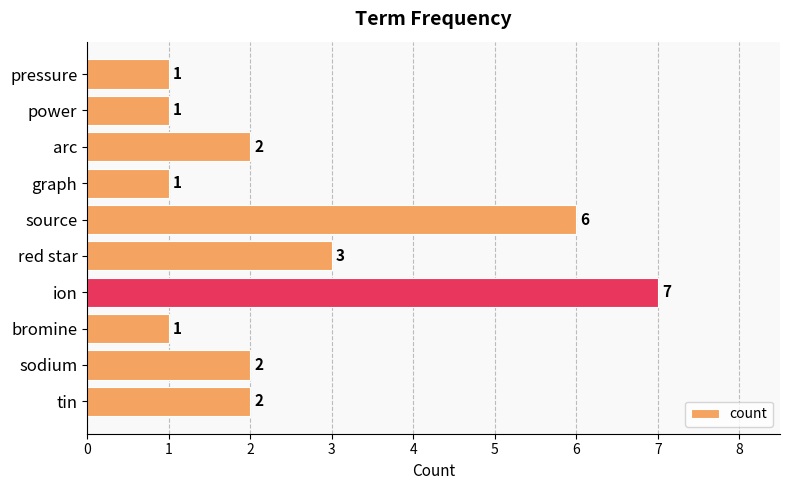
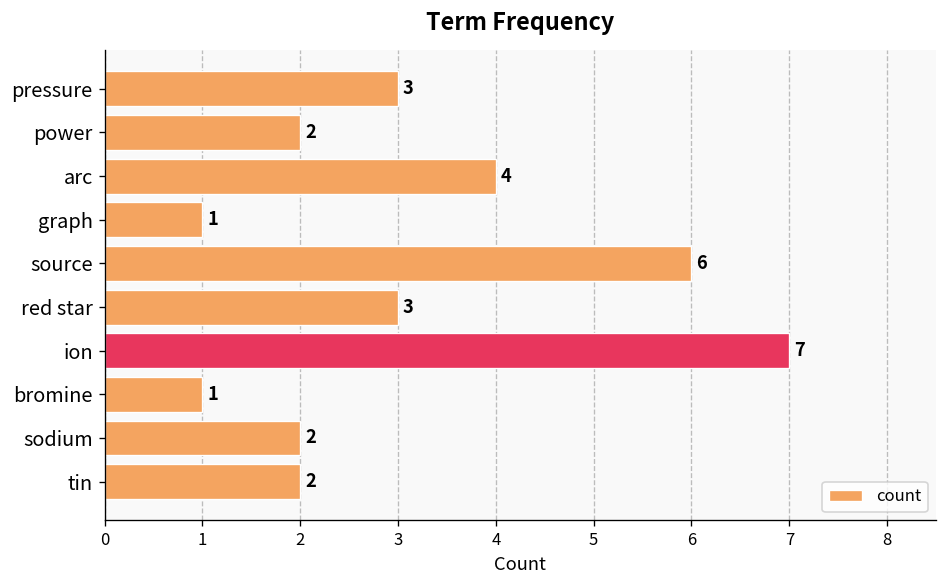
  {
-   "pressure": 1,
-   "power": 1,
-   "arc": 2,
+   "pressure": 3,
+   "power": 2,
+   "arc": 4,
    "graph": 1,
    "source": 6,
    "red star": 3,
    "ion": 7,
    "bromine": 1,
    "sodium": 2,
    "tin": 2
  }
